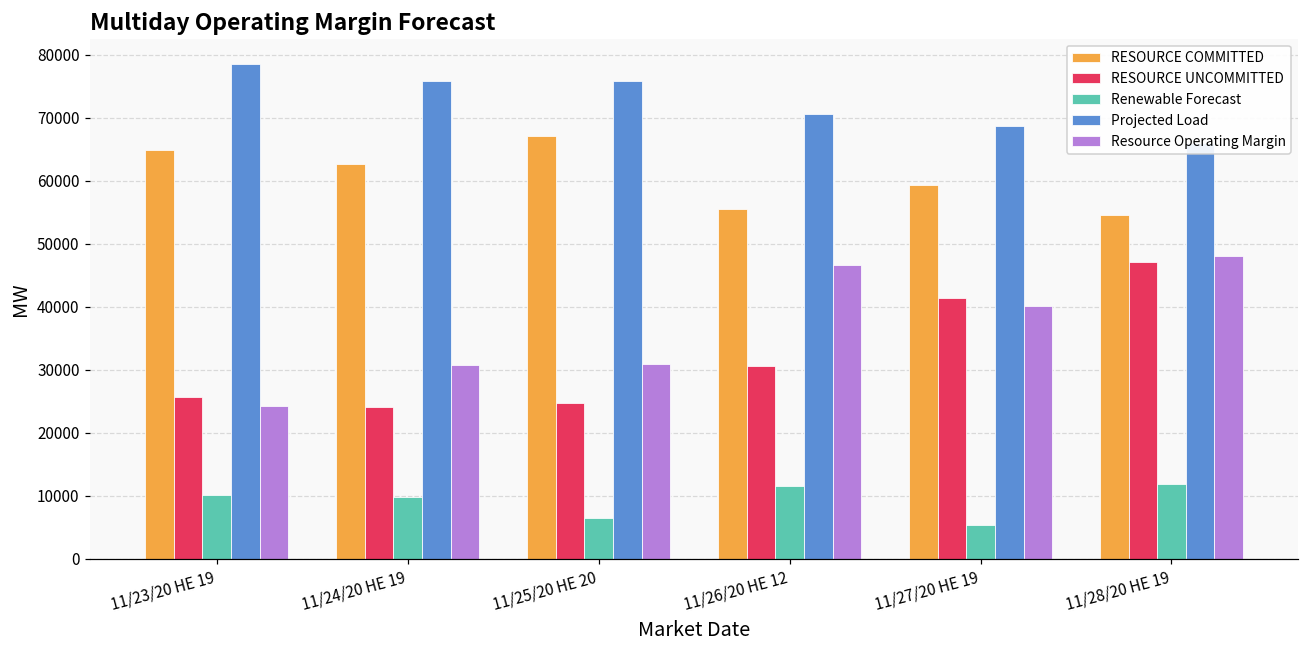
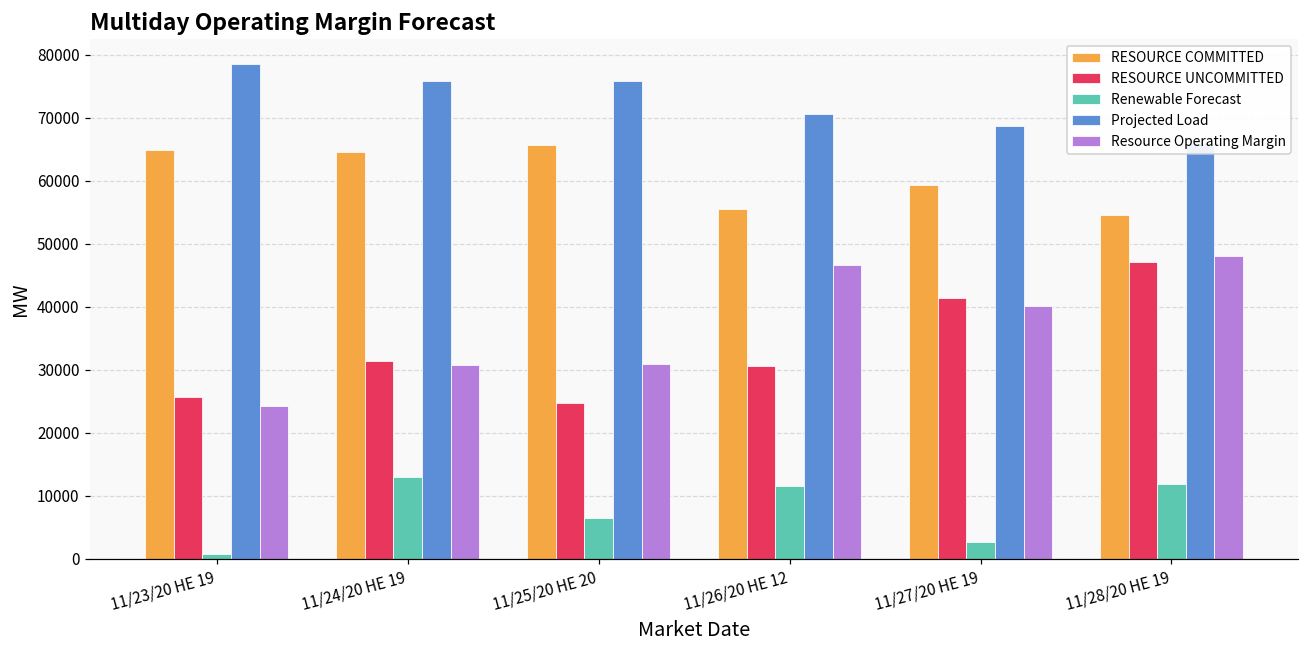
  {
    "RESOURCE COMMITTED": {
      "11/23/20 HE 19": 65000,
-     "11/24/20 HE 19": 63000,
-     "11/25/20 HE 20": 67000,
+     "11/24/20 HE 19": 65000,
+     "11/25/20 HE 20": 66000,
      "11/26/20 HE 12": 55000,
      "11/27/20 HE 19": 59000,
      "11/28/20 HE 19": 55000
    },
    "RESOURCE UNCOMMITTED": {
      "11/23/20 HE 19": 26000,
-     "11/24/20 HE 19": 24000,
+     "11/24/20 HE 19": 31000,
      "11/25/20 HE 20": 25000,
      "11/26/20 HE 12": 31000,
      "11/27/20 HE 19": 41000,
      "11/28/20 HE 19": 47000
    },
    "Renewable Forecast": {
-     "11/23/20 HE 19": 10000,
-     "11/24/20 HE 19": 10000,
+     "11/23/20 HE 19": 1000,
+     "11/24/20 HE 19": 13000,
      "11/25/20 HE 20": 6000,
      "11/26/20 HE 12": 12000,
-     "11/27/20 HE 19": 5000,
+     "11/27/20 HE 19": 3000,
      "11/28/20 HE 19": 12000
    },
    "Projected Load": {
      "11/23/20 HE 19": 79000,
      "11/24/20 HE 19": 76000,
      "11/25/20 HE 20": 76000,
      "11/26/20 HE 12": 71000,
      "11/27/20 HE 19": 69000
    },
    "Resource Operating Margin": {
      "11/23/20 HE 19": 24000,
      "11/24/20 HE 19": 31000,
      "11/25/20 HE 20": 31000,
      "11/26/20 HE 12": 47000,
      "11/27/20 HE 19": 40000,
      "11/28/20 HE 19": 48000
    }
  }
